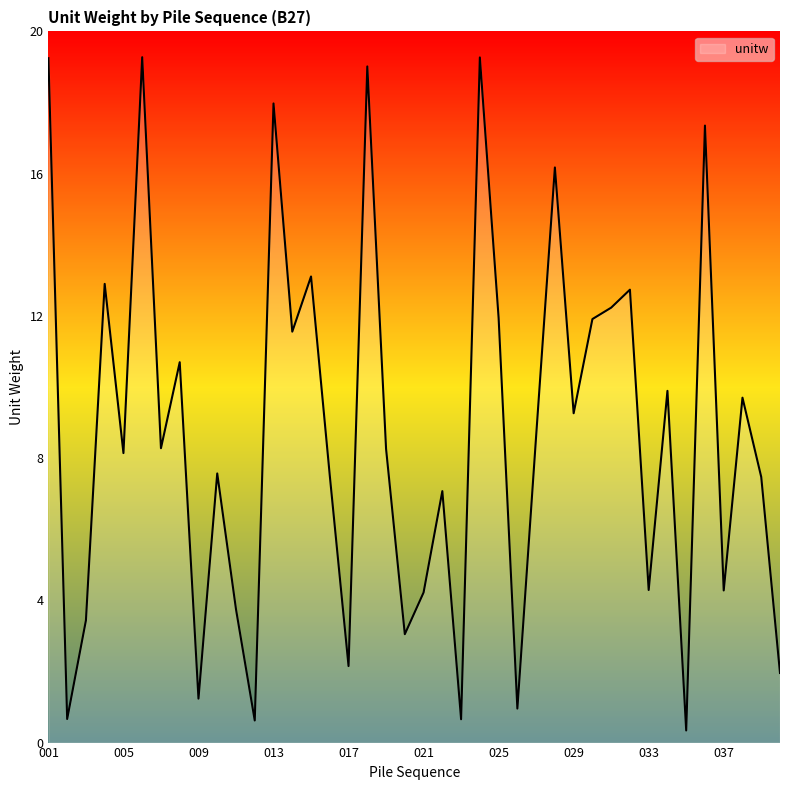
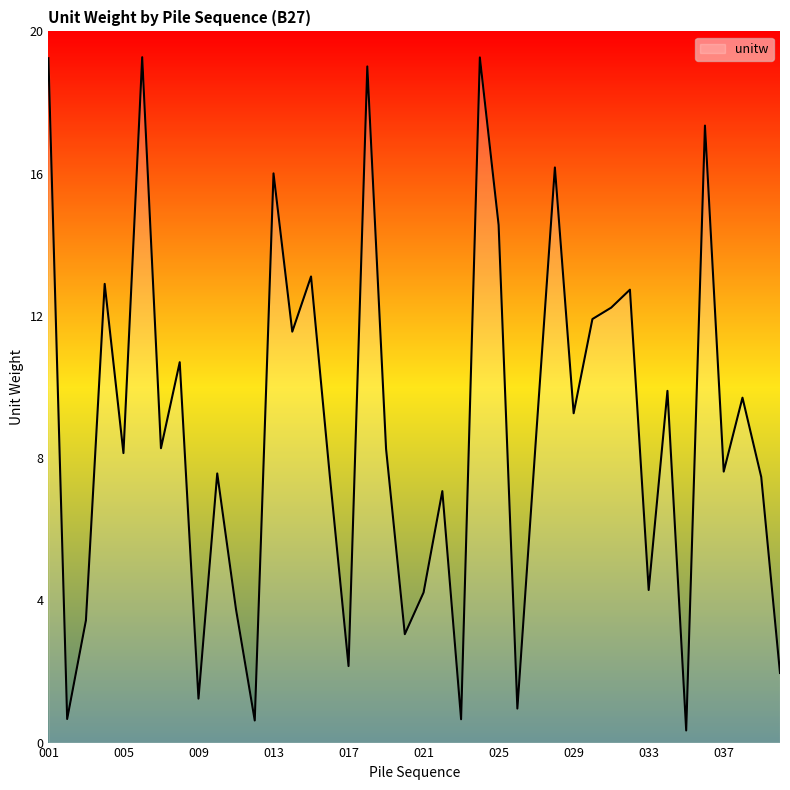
  {
    "001": 19.2,
    "005": 8.1,
    "009": 1.2,
-   "013": 18.0,
+   "013": 16.0,
    "017": 2.2,
    "021": 4.2,
-   "025": 11.9,
+   "025": 14.6,
    "029": 9.3,
    "033": 4.3,
-   "037": 4.3
+   "037": 7.6
  }
